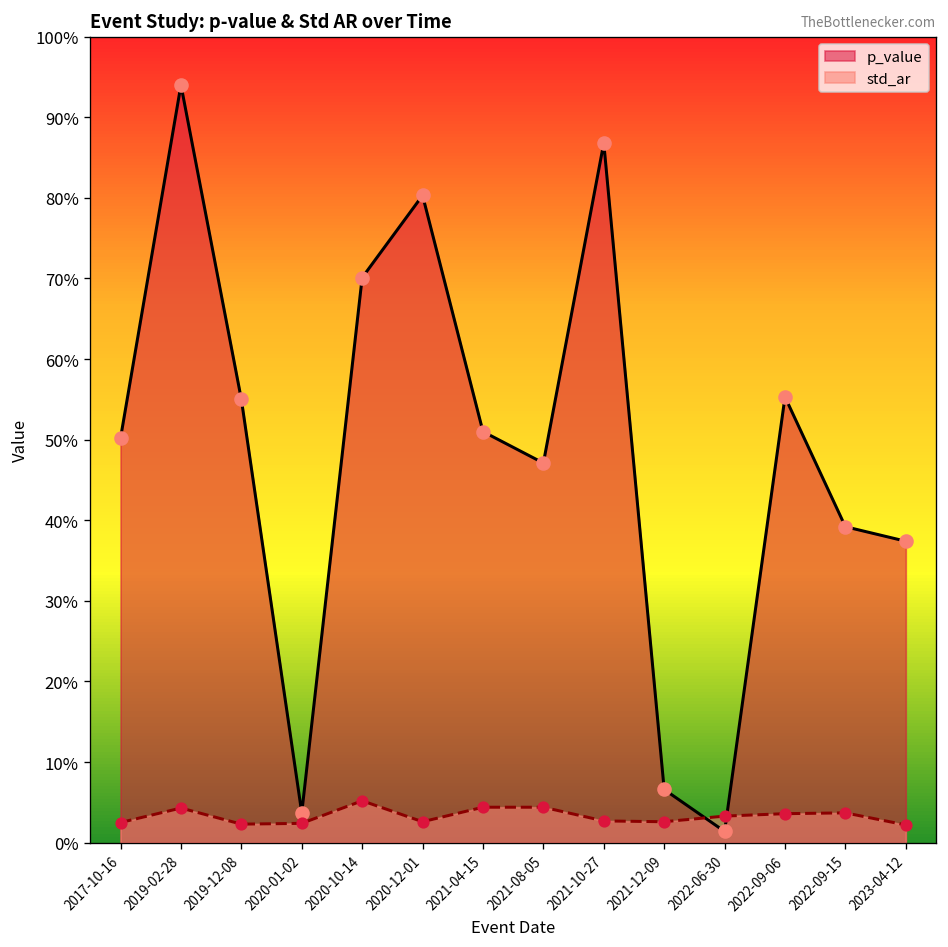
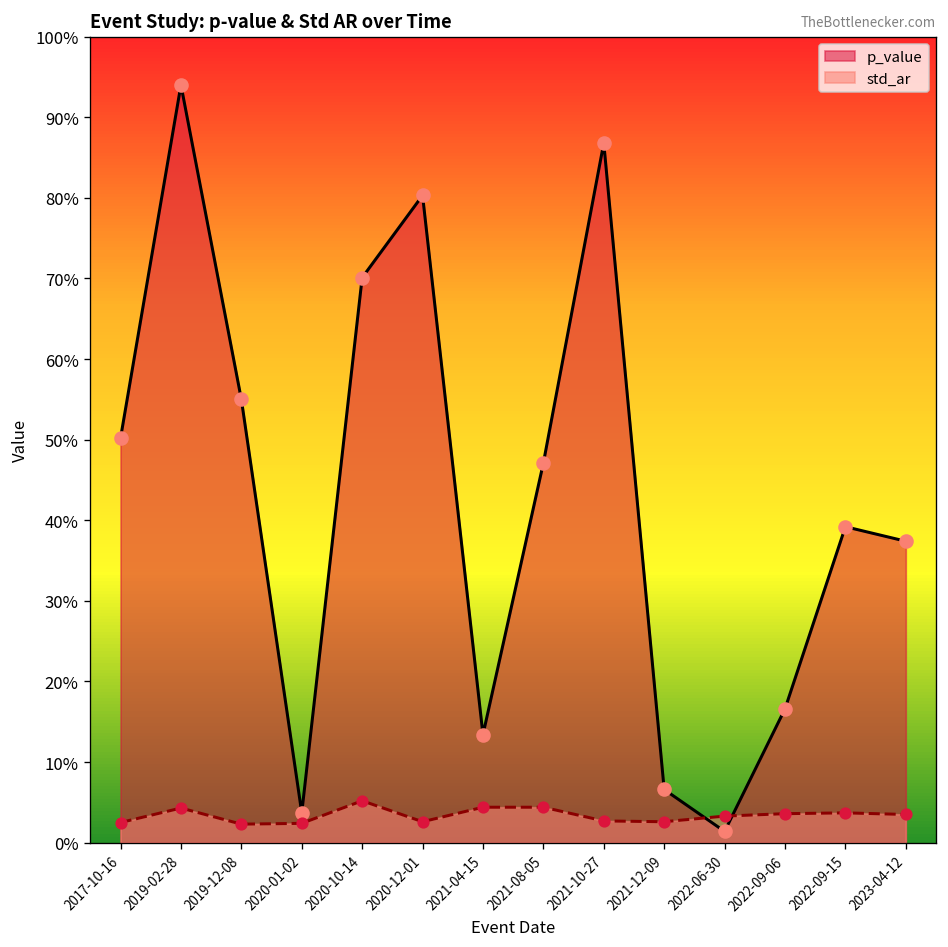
  {
    "p_value": {
      "2017-10-16": "50%",
      "2019-02-28": "94%",
      "2019-12-08": "55%",
      "2020-01-02": "4%",
      "2020-10-14": "70%",
      "2020-12-01": "80%",
-     "2021-04-15": "51%",
+     "2021-04-15": "13%",
      "2021-08-05": "47%",
      "2021-10-27": "87%",
      "2021-12-09": "7%",
      "2022-06-30": "1%",
-     "2022-09-06": "55%",
+     "2022-09-06": "17%",
      "2022-09-15": "39%",
      "2023-04-12": "37%"
    },
    "std_ar": {
      "2017-10-16": "3%",
      "2019-02-28": "4%",
      "2019-12-08": "2%",
      "2020-01-02": "2%",
      "2020-10-14": "5%",
      "2020-12-01": "3%",
      "2021-04-15": "4%",
      "2021-08-05": "4%",
      "2021-10-27": "3%",
      "2021-12-09": "3%",
      "2022-06-30": "3%",
      "2022-09-06": "4%",
      "2022-09-15": "4%",
-     "2023-04-12": "2%"
+     "2023-04-12": "4%"
    }
  }
